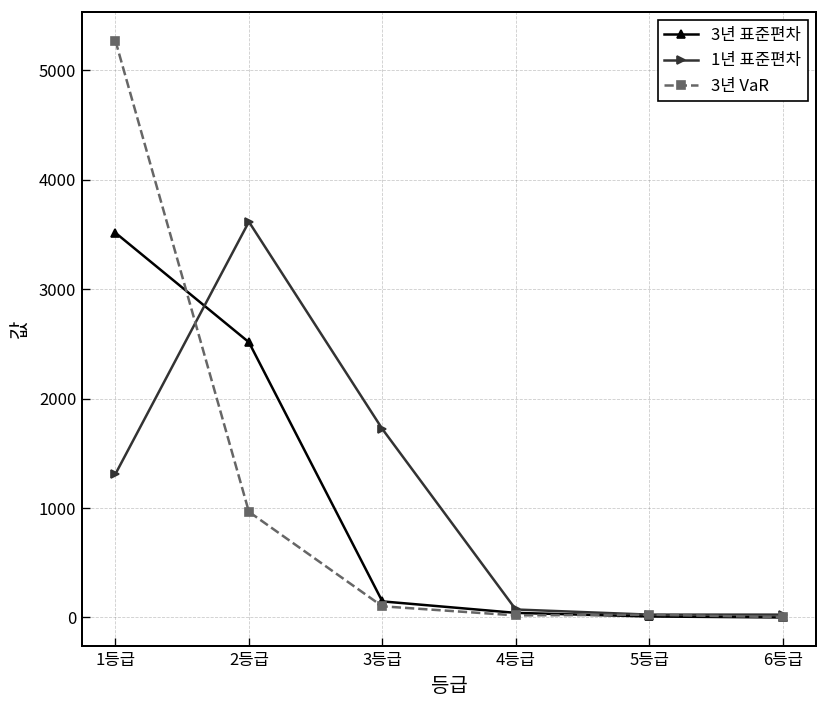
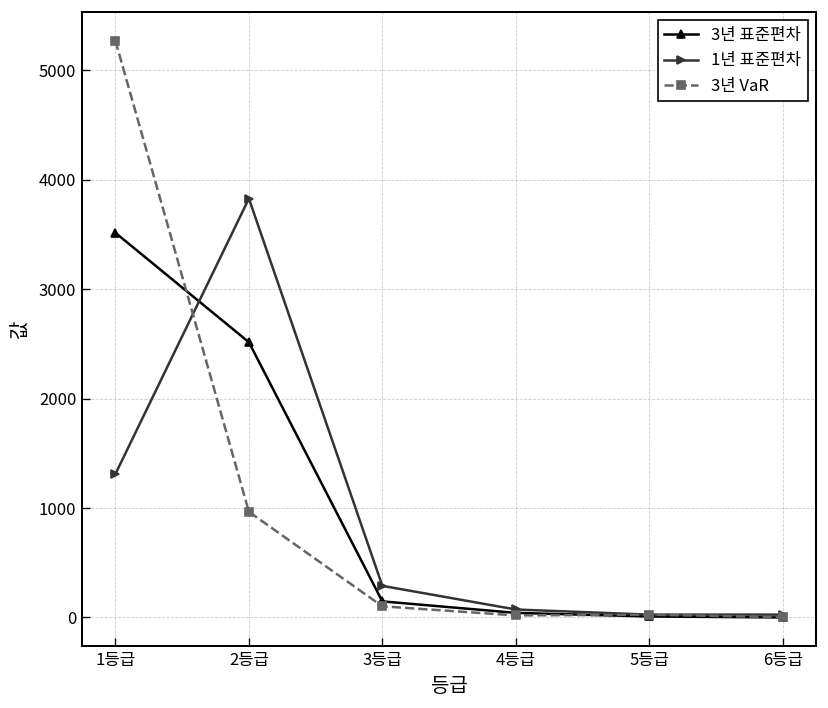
  {
    "3년 표준편차": {
      "1등급": 3500,
      "2등급": 2500,
      "3등급": 100
    },
    "1년 표준편차": {
      "1등급": 1300,
-     "2등급": 3600,
-     "3등급": 1700,
+     "2등급": 3800,
+     "3등급": 300,
      "4등급": 100
    },
    "3년 VaR": {
      "1등급": 5300,
      "2등급": 1000,
      "3등급": 100
    }
  }
